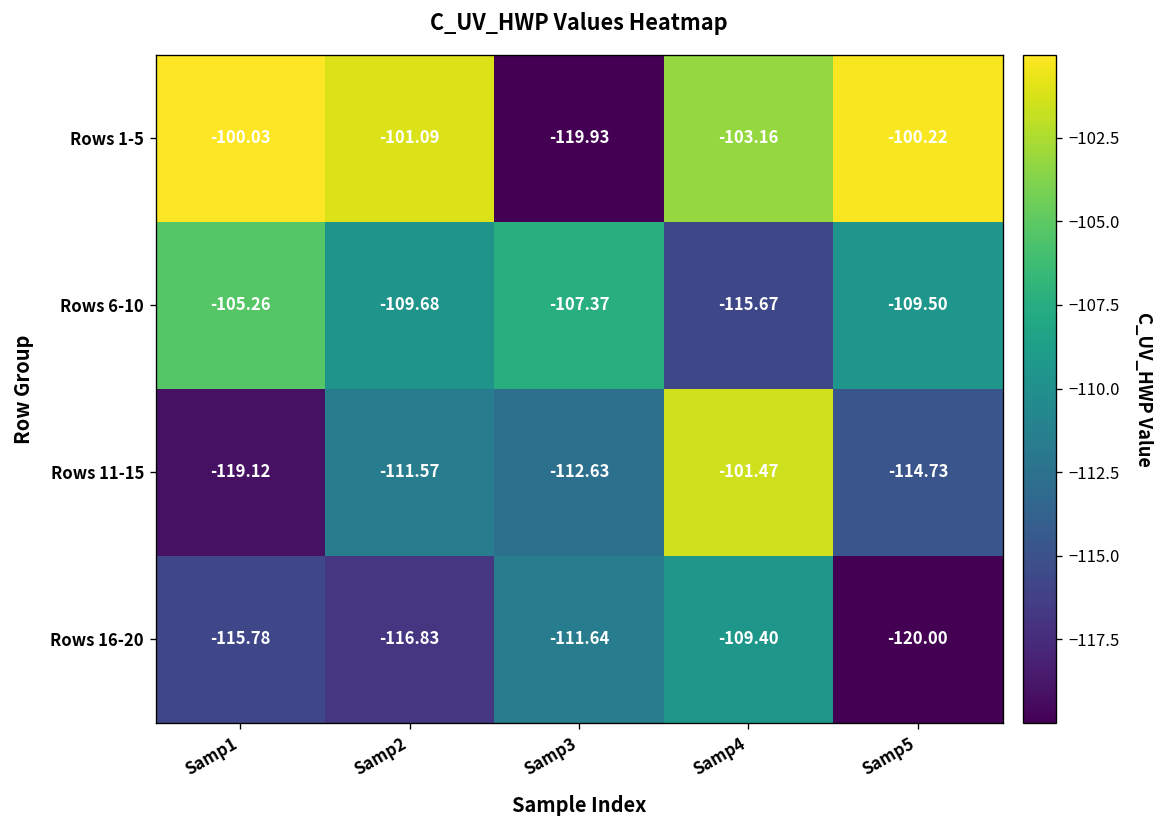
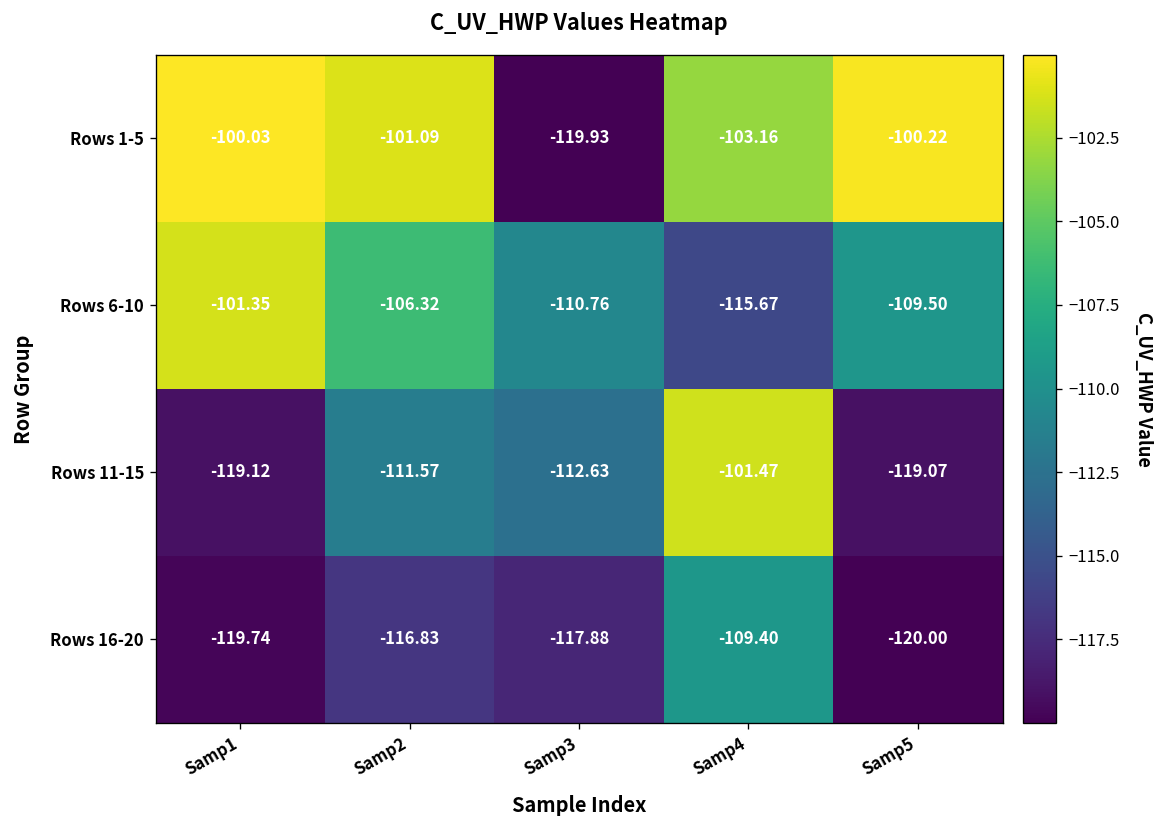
  {
    "Rows 1-5": {
      "Samp1": -100.03,
      "Samp2": -101.09,
      "Samp3": -119.93,
      "Samp4": -103.16,
      "Samp5": -100.22
    },
    "Rows 6-10": {
-     "Samp1": -105.26,
-     "Samp2": -109.68,
-     "Samp3": -107.37,
+     "Samp1": -101.35,
+     "Samp2": -106.32,
+     "Samp3": -110.76,
      "Samp4": -115.67,
      "Samp5": -109.50
    },
    "Rows 11-15": {
      "Samp1": -119.12,
      "Samp2": -111.57,
      "Samp3": -112.63,
      "Samp4": -101.47,
-     "Samp5": -114.73
+     "Samp5": -119.07
    },
    "Rows 16-20": {
-     "Samp1": -115.78,
+     "Samp1": -119.74,
      "Samp2": -116.83,
-     "Samp3": -111.64,
+     "Samp3": -117.88,
      "Samp4": -109.40,
      "Samp5": -120.00
    }
  }
